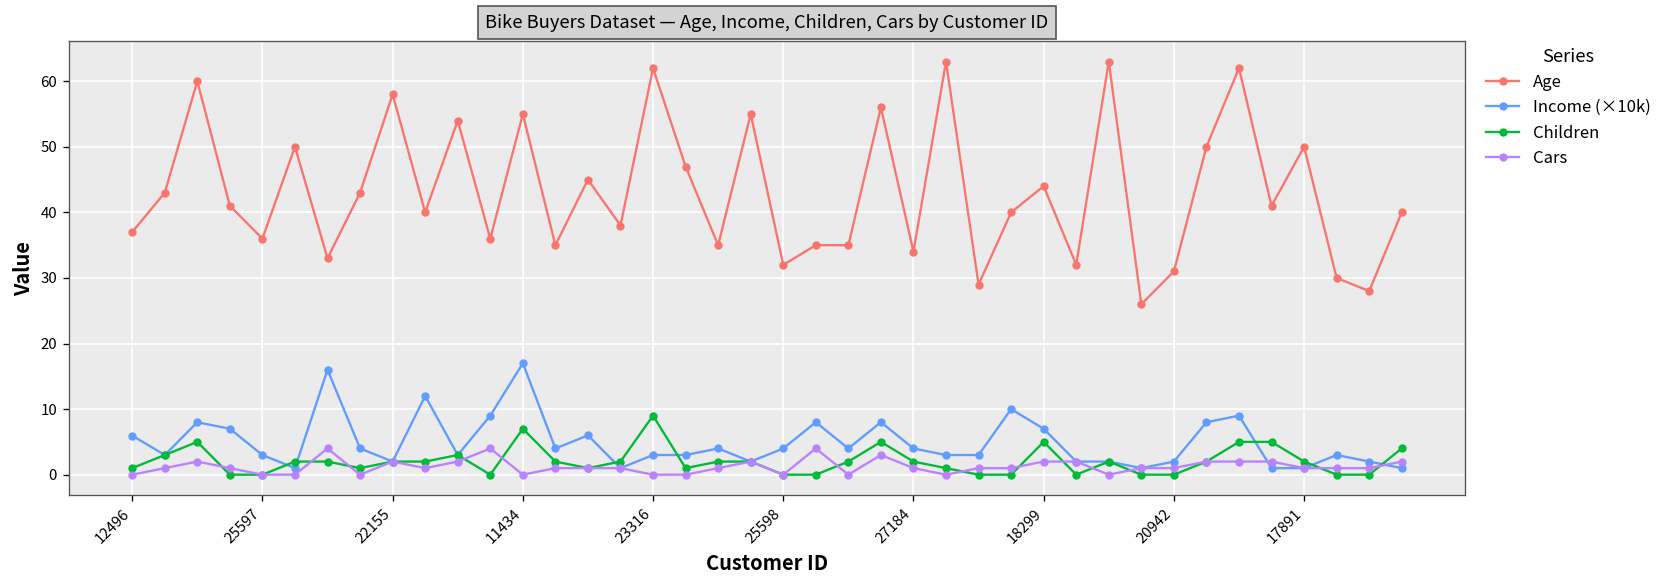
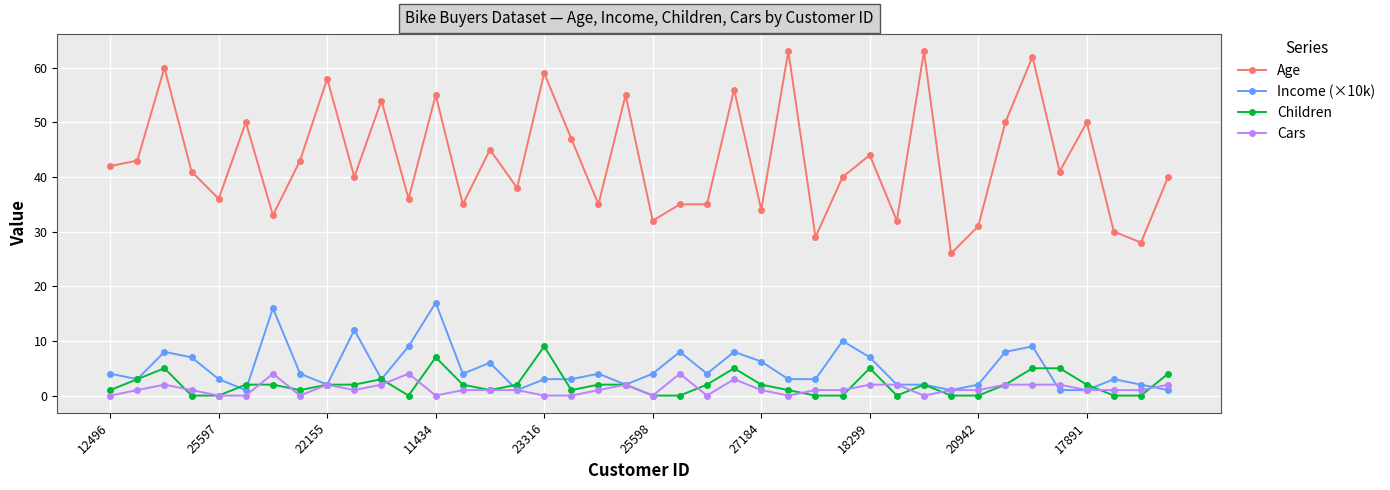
  {
    "Age": {
-     "12496": 37,
+     "12496": 42,
      "25597": 36,
      "22155": 58,
      "11434": 55,
-     "23316": 62,
+     "23316": 59,
      "25598": 32,
      "27184": 34,
      "18299": 44,
      "20942": 31,
      "17891": 50
    },
    "Income (×10k)": {
-     "12496": 6,
+     "12496": 4,
      "25597": 3,
      "11434": 17,
      "23316": 3,
      "25598": 4,
-     "27184": 4,
+     "27184": 6,
      "18299": 7,
      "20942": 2
    },
    "Children": {
      "12496": 1,
      "11434": 7,
      "23316": 9,
      "27184": 2,
      "18299": 5,
      "20942": 0,
      "17891": 2
    },
    "Cars": {
      "12496": 0,
      "11434": 0,
      "23316": 0,
      "27184": 1,
      "18299": 2,
      "20942": 1
    }
  }
